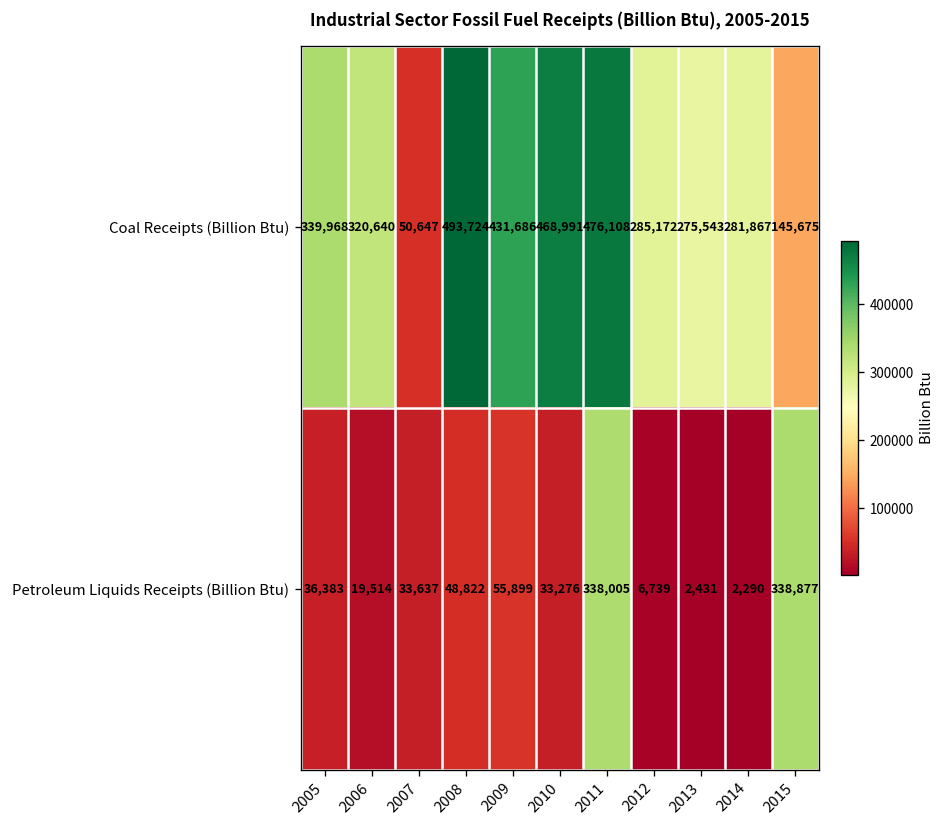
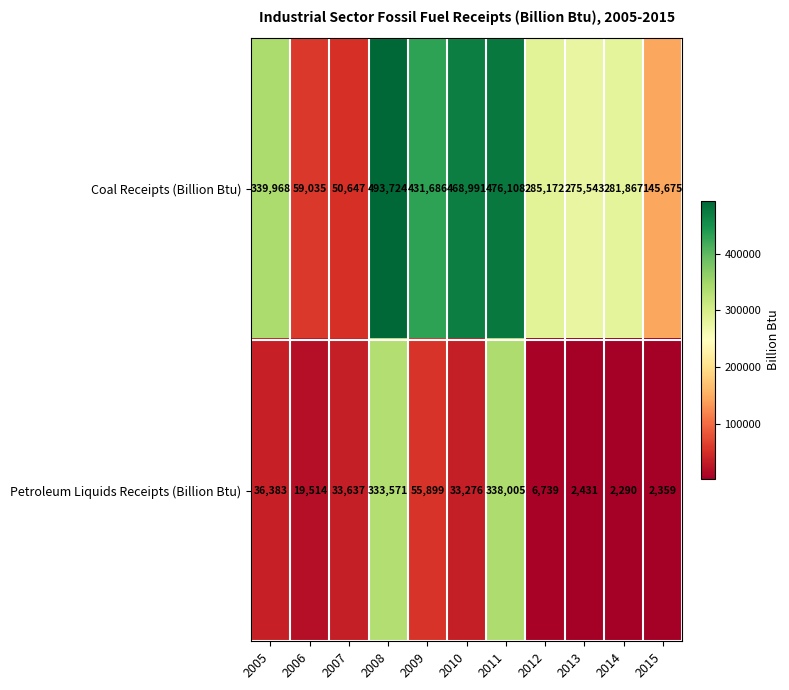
  {
    "Coal Receipts (Billion Btu)": {
      "2005": "339,968",
-     "2006": "320,640",
+     "2006": "59,035",
      "2007": "50,647",
      "2008": "493,724",
      "2009": "431,686",
      "2010": "468,991",
      "2011": "476,108",
      "2012": "285,172",
      "2013": "275,543",
      "2014": "281,867",
      "2015": "145,675"
    },
    "Petroleum Liquids Receipts (Billion Btu)": {
      "2005": "36,383",
      "2006": "19,514",
      "2007": "33,637",
-     "2008": "48,822",
+     "2008": "333,571",
      "2009": "55,899",
      "2010": "33,276",
      "2011": "338,005",
      "2012": "6,739",
      "2013": "2,431",
      "2014": "2,290",
-     "2015": "338,877"
+     "2015": "2,359"
    }
  }
